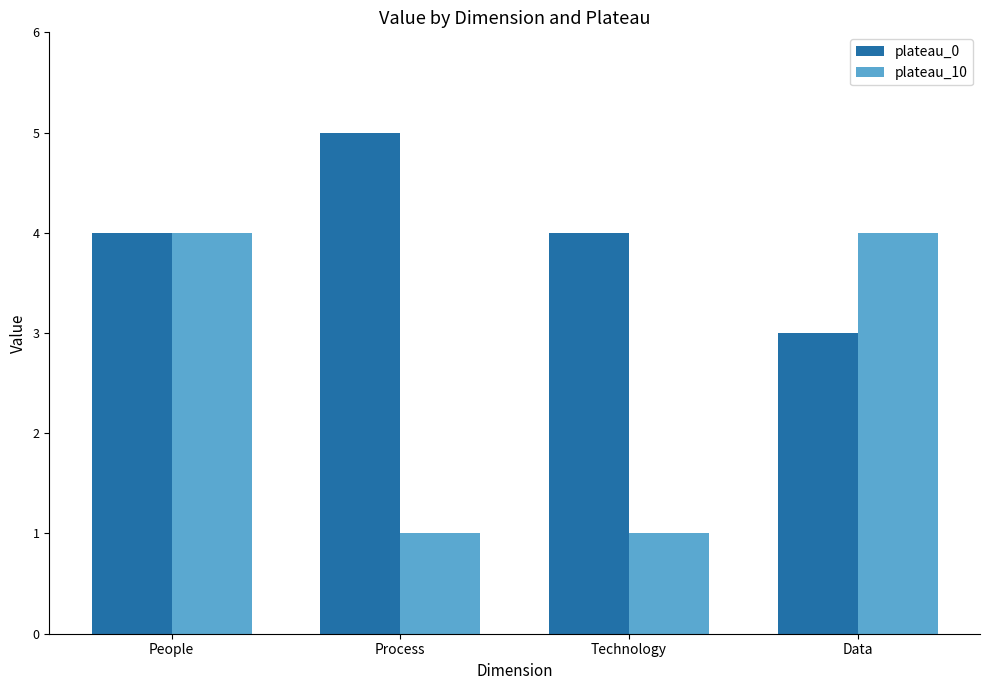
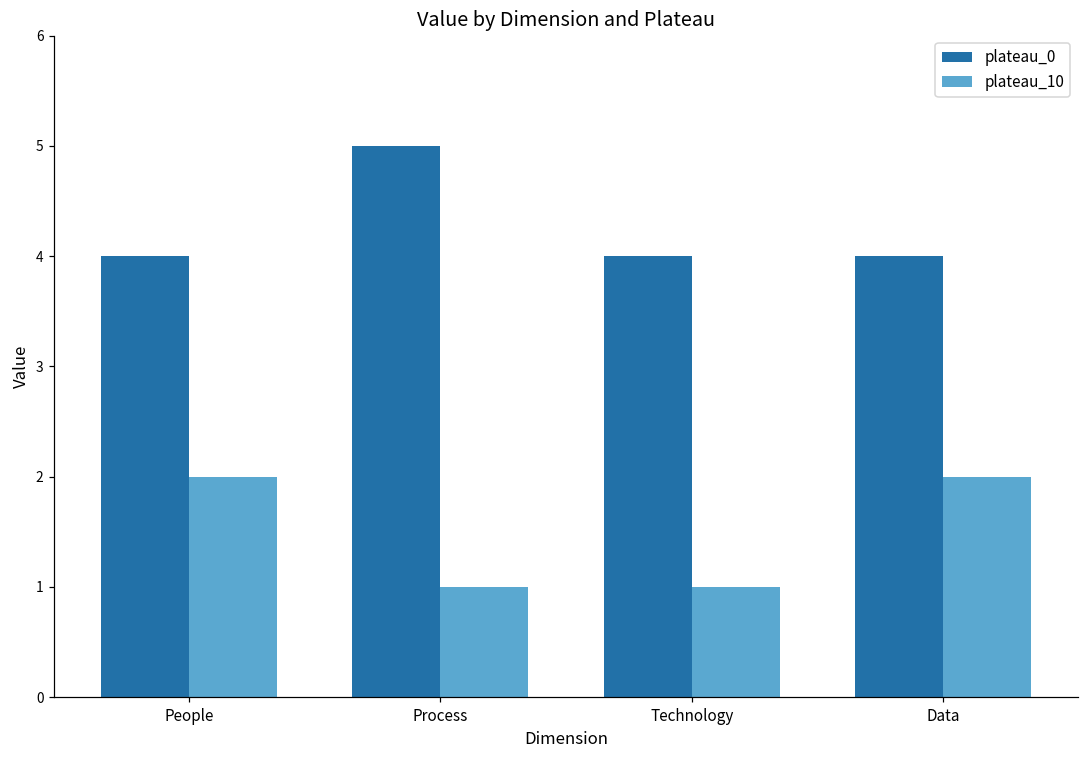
  {
    "plateau_0": {
      "People": 4,
      "Process": 5,
      "Technology": 4,
-     "Data": 3
+     "Data": 4
    },
    "plateau_10": {
-     "People": 4,
+     "People": 2,
      "Process": 1,
      "Technology": 1,
-     "Data": 4
+     "Data": 2
    }
  }
